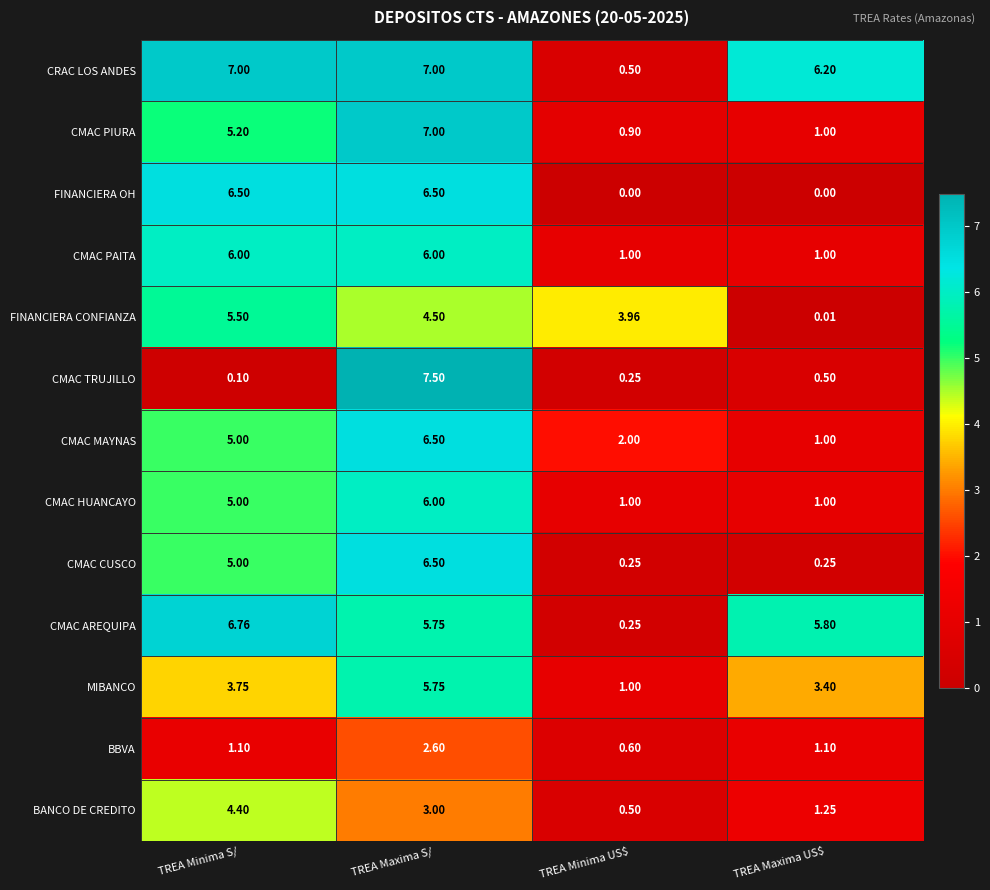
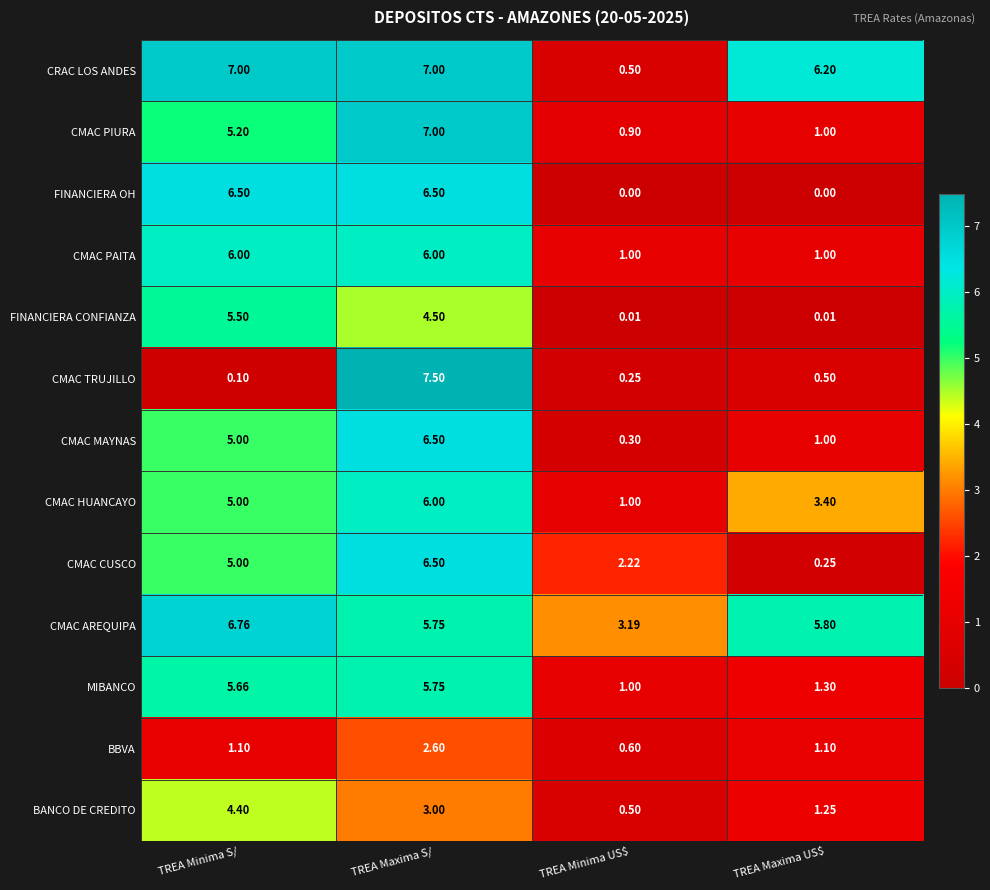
  {
    "CRAC LOS ANDES": {
      "TREA Minima S/": 7.00,
      "TREA Maxima S/": 7.00,
      "TREA Minima US$": 0.50,
      "TREA Maxima US$": 6.20
    },
    "CMAC PIURA": {
      "TREA Minima S/": 5.20,
      "TREA Maxima S/": 7.00,
      "TREA Minima US$": 0.90,
      "TREA Maxima US$": 1.00
    },
    "FINANCIERA OH": {
      "TREA Minima S/": 6.50,
      "TREA Maxima S/": 6.50,
      "TREA Minima US$": 0.00,
      "TREA Maxima US$": 0.00
    },
    "CMAC PAITA": {
      "TREA Minima S/": 6.00,
      "TREA Maxima S/": 6.00,
      "TREA Minima US$": 1.00,
      "TREA Maxima US$": 1.00
    },
    "FINANCIERA CONFIANZA": {
      "TREA Minima S/": 5.50,
      "TREA Maxima S/": 4.50,
-     "TREA Minima US$": 3.96,
+     "TREA Minima US$": 0.01,
      "TREA Maxima US$": 0.01
    },
    "CMAC TRUJILLO": {
      "TREA Minima S/": 0.10,
      "TREA Maxima S/": 7.50,
      "TREA Minima US$": 0.25,
      "TREA Maxima US$": 0.50
    },
    "CMAC MAYNAS": {
      "TREA Minima S/": 5.00,
      "TREA Maxima S/": 6.50,
-     "TREA Minima US$": 2.00,
+     "TREA Minima US$": 0.30,
      "TREA Maxima US$": 1.00
    },
    "CMAC HUANCAYO": {
      "TREA Minima S/": 5.00,
      "TREA Maxima S/": 6.00,
      "TREA Minima US$": 1.00,
-     "TREA Maxima US$": 1.00
+     "TREA Maxima US$": 3.40
    },
    "CMAC CUSCO": {
      "TREA Minima S/": 5.00,
      "TREA Maxima S/": 6.50,
-     "TREA Minima US$": 0.25,
+     "TREA Minima US$": 2.22,
      "TREA Maxima US$": 0.25
    },
    "CMAC AREQUIPA": {
      "TREA Minima S/": 6.76,
      "TREA Maxima S/": 5.75,
-     "TREA Minima US$": 0.25,
+     "TREA Minima US$": 3.19,
      "TREA Maxima US$": 5.80
    },
    "MIBANCO": {
-     "TREA Minima S/": 3.75,
+     "TREA Minima S/": 5.66,
      "TREA Maxima S/": 5.75,
      "TREA Minima US$": 1.00,
-     "TREA Maxima US$": 3.40
+     "TREA Maxima US$": 1.30
    },
    "BBVA": {
      "TREA Minima S/": 1.10,
      "TREA Maxima S/": 2.60,
      "TREA Minima US$": 0.60,
      "TREA Maxima US$": 1.10
    },
    "BANCO DE CREDITO": {
      "TREA Minima S/": 4.40,
      "TREA Maxima S/": 3.00,
      "TREA Minima US$": 0.50,
      "TREA Maxima US$": 1.25
    }
  }
